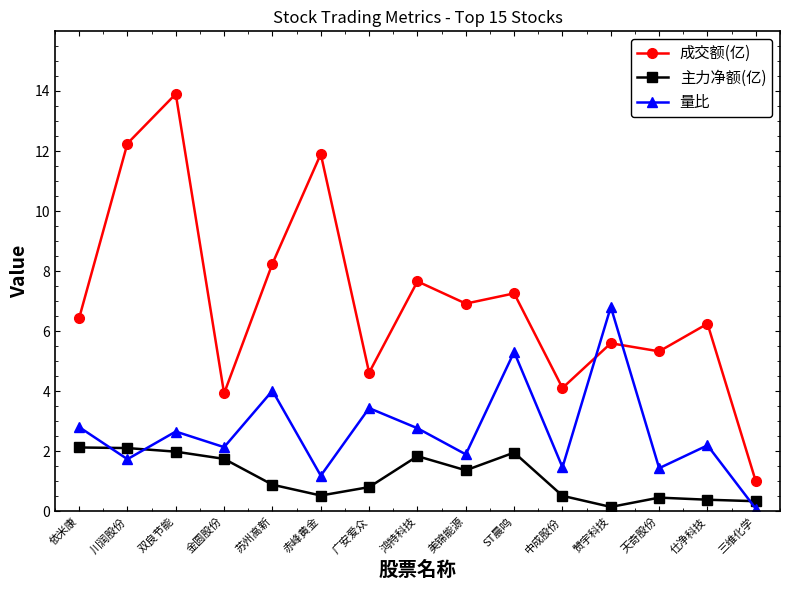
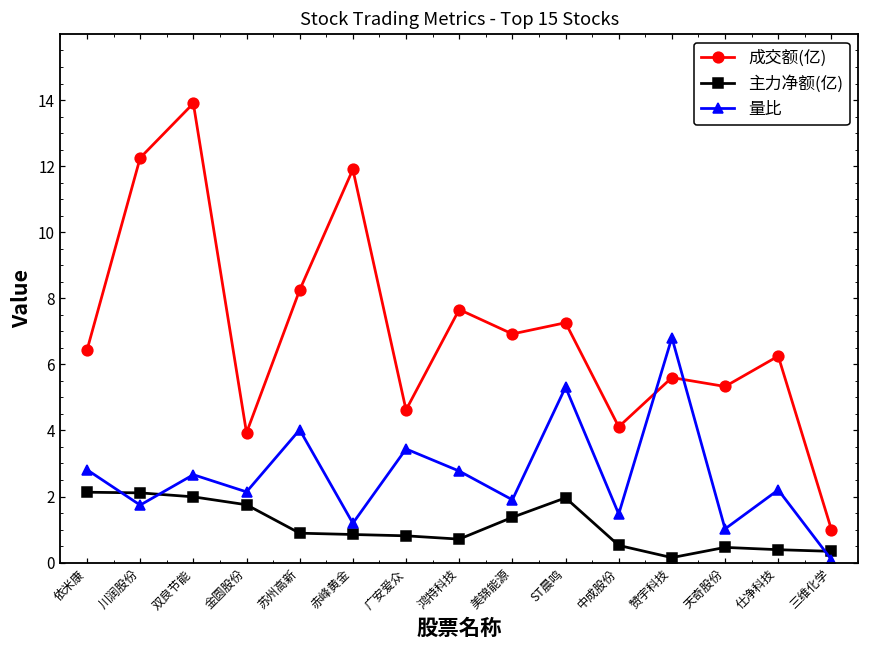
  {
    "成交额(亿)": {
      "依米康": 6.4,
      "川润股份": 12.3,
      "双良节能": 13.9,
      "金圆股份": 3.9,
      "苏州高新": 8.3,
      "赤峰黄金": 11.9,
      "广安爱众": 4.6,
      "鸿特科技": 7.7,
      "美锦能源": 6.9,
      "ST晨鸣": 7.3,
      "中成股份": 4.1,
      "赞宇科技": 5.6,
      "天奇股份": 5.3,
      "仕净科技": 6.3,
      "三维化学": 1.0
    },
    "主力净额(亿)": {
      "依米康": 2.1,
      "川润股份": 2.1,
      "双良节能": 2.0,
      "金圆股份": 1.8,
      "苏州高新": 0.9,
-     "赤峰黄金": 0.5,
+     "赤峰黄金": 0.9,
      "广安爱众": 0.8,
-     "鸿特科技": 1.8,
+     "鸿特科技": 0.7,
      "美锦能源": 1.4,
      "ST晨鸣": 2.0,
      "中成股份": 0.5,
      "赞宇科技": 0.2,
      "天奇股份": 0.5,
      "仕净科技": 0.4,
      "三维化学": 0.3
    },
    "量比": {
      "依米康": 2.8,
      "川润股份": 1.7,
      "双良节能": 2.7,
      "金圆股份": 2.1,
      "苏州高新": 4.0,
      "赤峰黄金": 1.2,
      "广安爱众": 3.4,
      "鸿特科技": 2.8,
      "美锦能源": 1.9,
      "ST晨鸣": 5.3,
      "中成股份": 1.5,
      "赞宇科技": 6.8,
-     "天奇股份": 1.4,
+     "天奇股份": 1.0,
      "仕净科技": 2.2,
      "三维化学": 0.1
    }
  }
